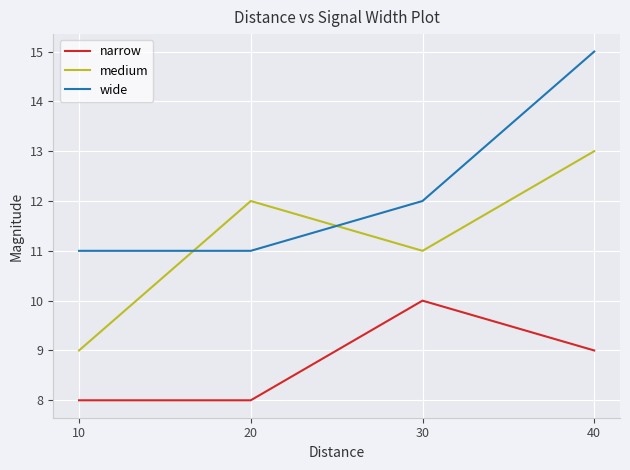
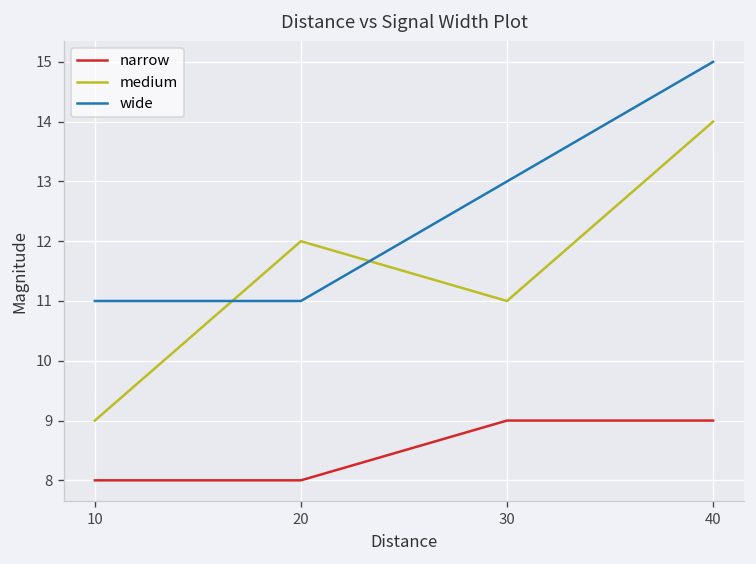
  {
    "narrow": {
      "10": 8,
      "20": 8,
-     "30": 10,
+     "30": 9,
      "40": 9
    },
    "medium": {
      "10": 9,
      "20": 12,
      "30": 11,
-     "40": 13
+     "40": 14
    },
    "wide": {
      "10": 11,
      "20": 11,
-     "30": 12,
+     "30": 13,
      "40": 15
    }
  }
